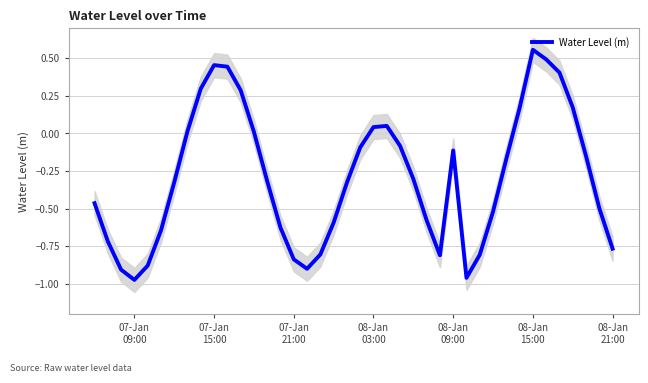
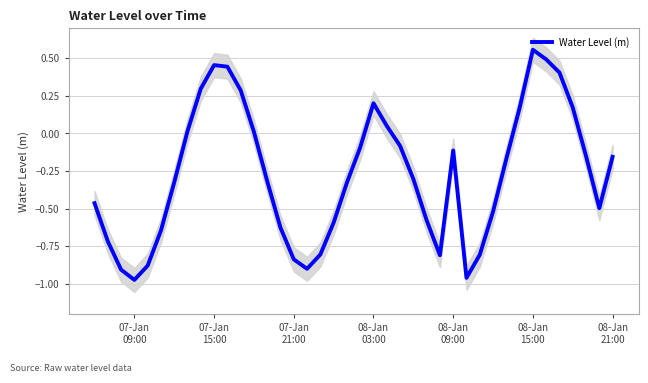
  {
    "Water Level (m)": {
      "07-Jan 09:00": -0.97,
      "07-Jan 15:00": 0.45,
      "07-Jan 21:00": -0.84,
-     "08-Jan 03:00": 0.04,
+     "08-Jan 03:00": 0.20,
      "08-Jan 09:00": -0.11,
      "08-Jan 15:00": 0.56,
-     "08-Jan 21:00": -0.77
+     "08-Jan 21:00": -0.16
    }
  }
